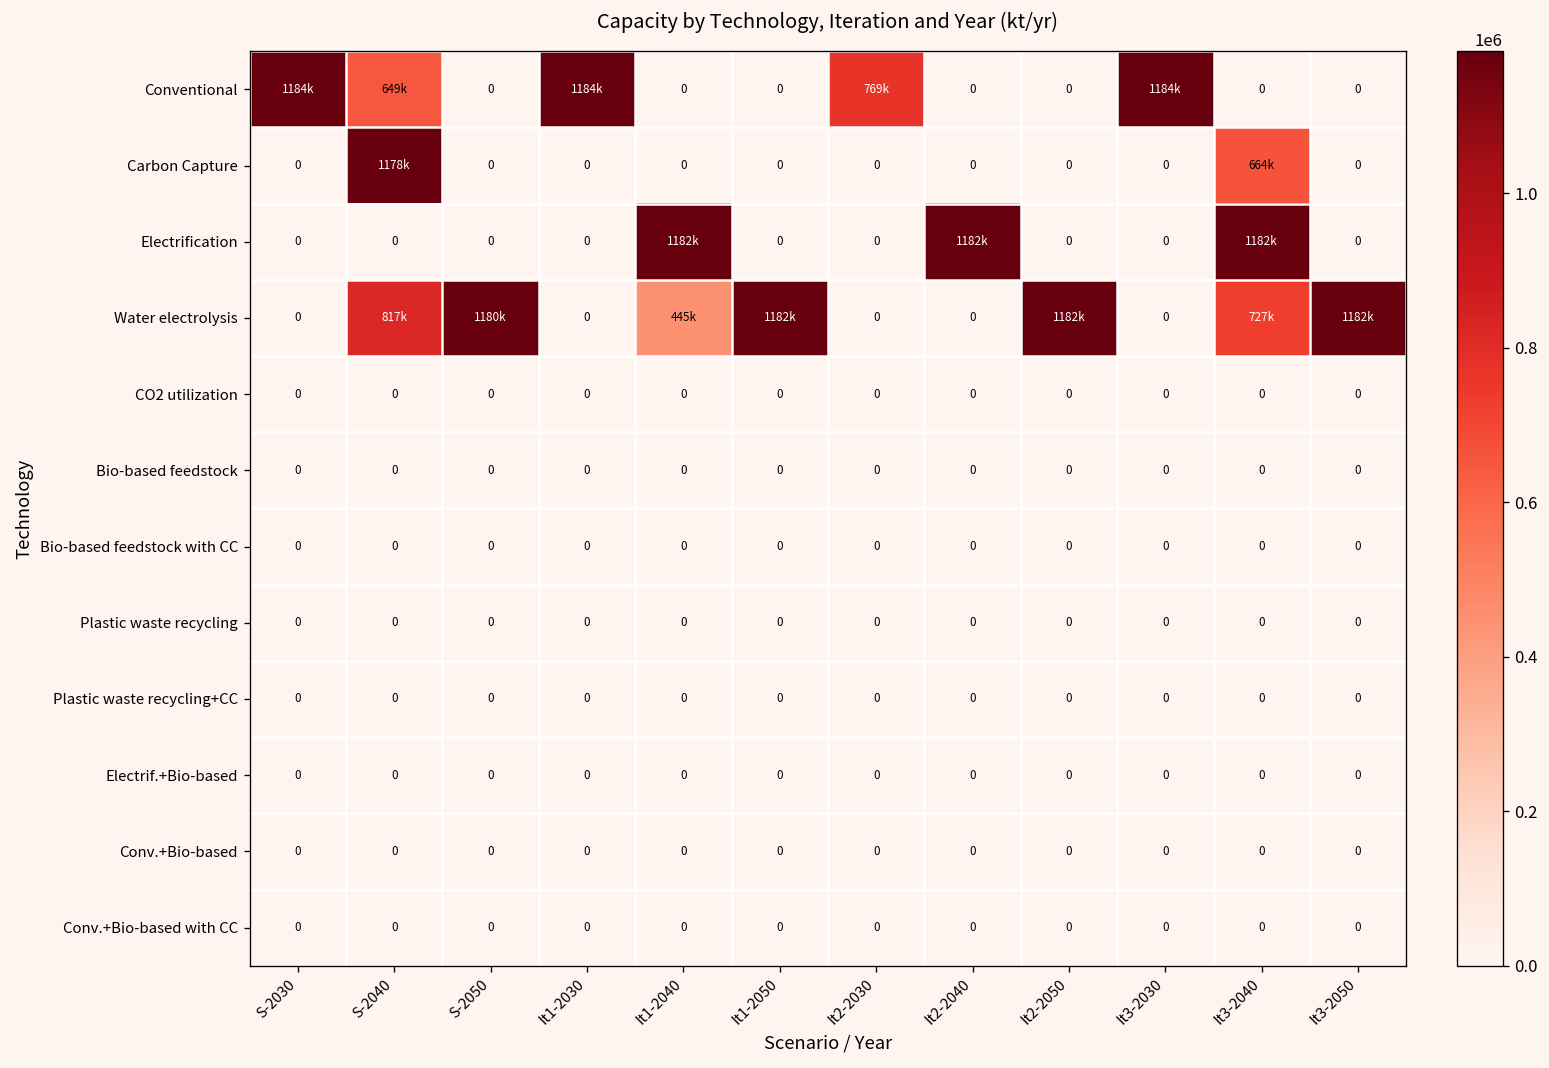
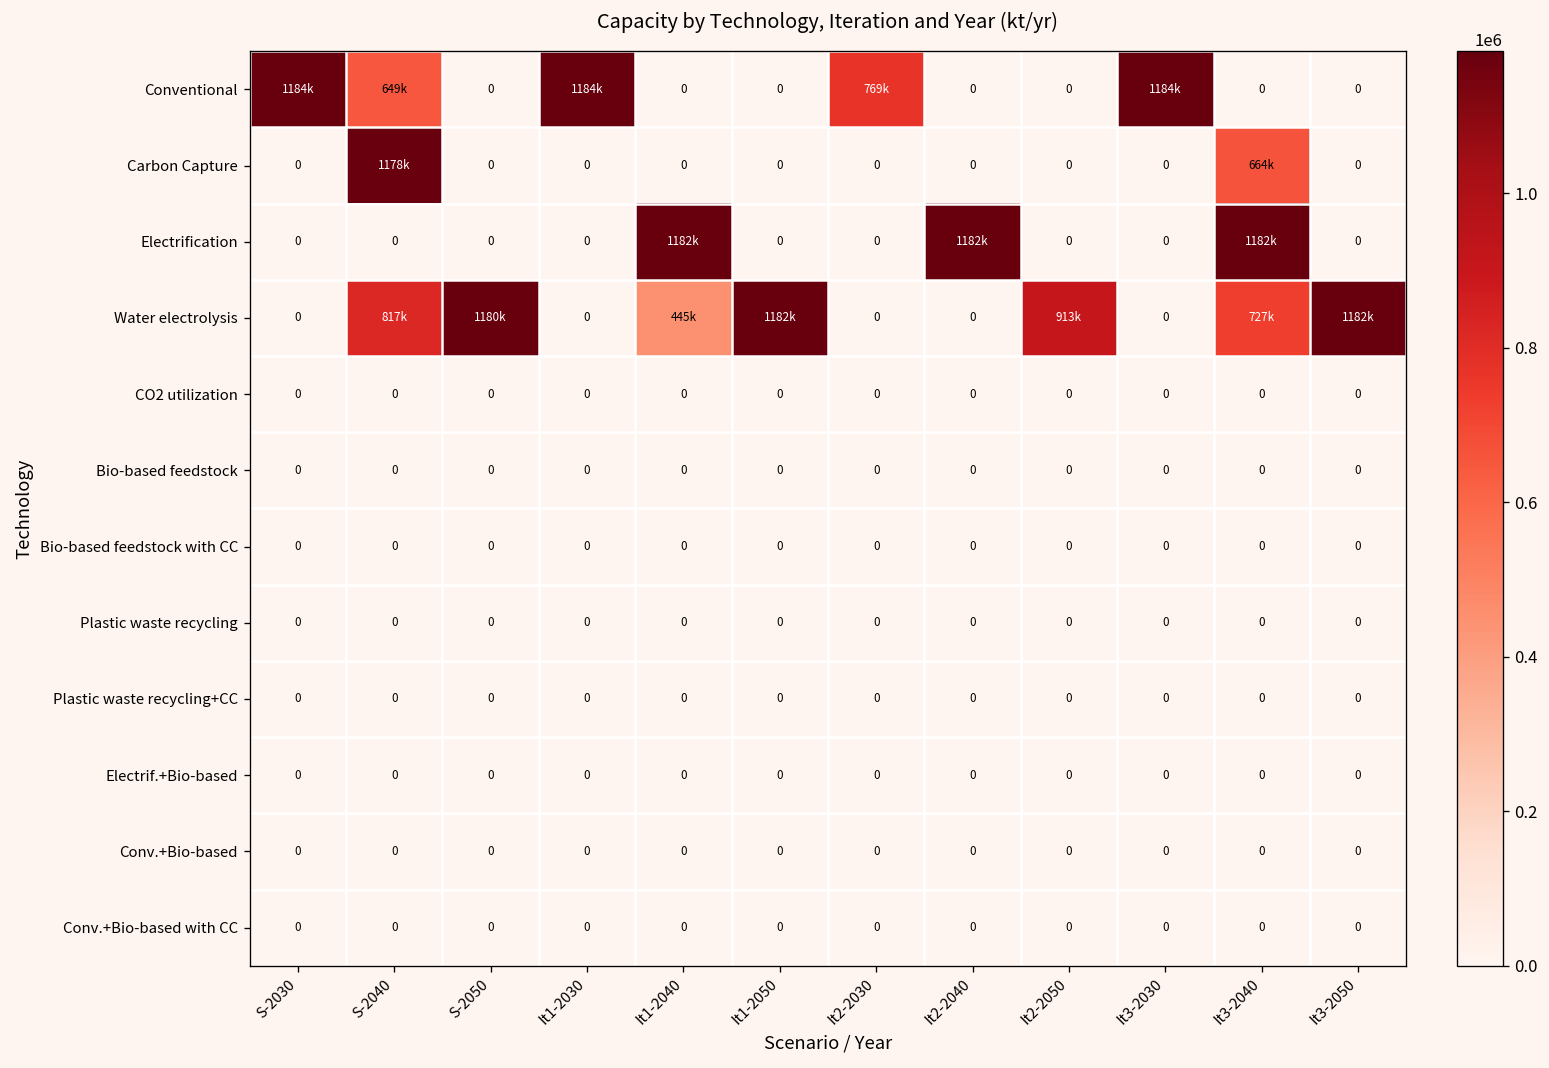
  {
    "Conventional": {
      "S-2030": "1184k",
      "S-2040": "649k",
      "S-2050": "0",
      "It1-2030": "1184k",
      "It1-2040": "0",
      "It1-2050": "0",
      "It2-2030": "769k",
      "It2-2040": "0",
      "It2-2050": "0",
      "It3-2030": "1184k",
      "It3-2040": "0",
      "It3-2050": "0"
    },
    "Carbon Capture": {
      "S-2030": "0",
      "S-2040": "1178k",
      "S-2050": "0",
      "It1-2030": "0",
      "It1-2040": "0",
      "It1-2050": "0",
      "It2-2030": "0",
      "It2-2040": "0",
      "It2-2050": "0",
      "It3-2030": "0",
      "It3-2040": "664k",
      "It3-2050": "0"
    },
    "Electrification": {
      "S-2030": "0",
      "S-2040": "0",
      "S-2050": "0",
      "It1-2030": "0",
      "It1-2040": "1182k",
      "It1-2050": "0",
      "It2-2030": "0",
      "It2-2040": "1182k",
      "It2-2050": "0",
      "It3-2030": "0",
      "It3-2040": "1182k",
      "It3-2050": "0"
    },
    "Water electrolysis": {
      "S-2030": "0",
      "S-2040": "817k",
      "S-2050": "1180k",
      "It1-2030": "0",
      "It1-2040": "445k",
      "It1-2050": "1182k",
      "It2-2030": "0",
      "It2-2040": "0",
-     "It2-2050": "1182k",
+     "It2-2050": "913k",
      "It3-2030": "0",
      "It3-2040": "727k",
      "It3-2050": "1182k"
    },
    "CO2 utilization": {
      "S-2030": "0",
      "S-2040": "0",
      "S-2050": "0",
      "It1-2030": "0",
      "It1-2040": "0",
      "It1-2050": "0",
      "It2-2030": "0",
      "It2-2040": "0",
      "It2-2050": "0",
      "It3-2030": "0",
      "It3-2040": "0",
      "It3-2050": "0"
    },
    "Bio-based feedstock": {
      "S-2030": "0",
      "S-2040": "0",
      "S-2050": "0",
      "It1-2030": "0",
      "It1-2040": "0",
      "It1-2050": "0",
      "It2-2030": "0",
      "It2-2040": "0",
      "It2-2050": "0",
      "It3-2030": "0",
      "It3-2040": "0",
      "It3-2050": "0"
    },
    "Bio-based feedstock with CC": {
      "S-2030": "0",
      "S-2040": "0",
      "S-2050": "0",
      "It1-2030": "0",
      "It1-2040": "0",
      "It1-2050": "0",
      "It2-2030": "0",
      "It2-2040": "0",
      "It2-2050": "0",
      "It3-2030": "0",
      "It3-2040": "0",
      "It3-2050": "0"
    },
    "Plastic waste recycling": {
      "S-2030": "0",
      "S-2040": "0",
      "S-2050": "0",
      "It1-2030": "0",
      "It1-2040": "0",
      "It1-2050": "0",
      "It2-2030": "0",
      "It2-2040": "0",
      "It2-2050": "0",
      "It3-2030": "0",
      "It3-2040": "0",
      "It3-2050": "0"
    },
    "Plastic waste recycling+CC": {
      "S-2030": "0",
      "S-2040": "0",
      "S-2050": "0",
      "It1-2030": "0",
      "It1-2040": "0",
      "It1-2050": "0",
      "It2-2030": "0",
      "It2-2040": "0",
      "It2-2050": "0",
      "It3-2030": "0",
      "It3-2040": "0",
      "It3-2050": "0"
    },
    "Electrif.+Bio-based": {
      "S-2030": "0",
      "S-2040": "0",
      "S-2050": "0",
      "It1-2030": "0",
      "It1-2040": "0",
      "It1-2050": "0",
      "It2-2030": "0",
      "It2-2040": "0",
      "It2-2050": "0",
      "It3-2030": "0",
      "It3-2040": "0",
      "It3-2050": "0"
    },
    "Conv.+Bio-based": {
      "S-2030": "0",
      "S-2040": "0",
      "S-2050": "0",
      "It1-2030": "0",
      "It1-2040": "0",
      "It1-2050": "0",
      "It2-2030": "0",
      "It2-2040": "0",
      "It2-2050": "0",
      "It3-2030": "0",
      "It3-2040": "0",
      "It3-2050": "0"
    },
    "Conv.+Bio-based with CC": {
      "S-2030": "0",
      "S-2040": "0",
      "S-2050": "0",
      "It1-2030": "0",
      "It1-2040": "0",
      "It1-2050": "0",
      "It2-2030": "0",
      "It2-2040": "0",
      "It2-2050": "0",
      "It3-2030": "0",
      "It3-2040": "0",
      "It3-2050": "0"
    }
  }
